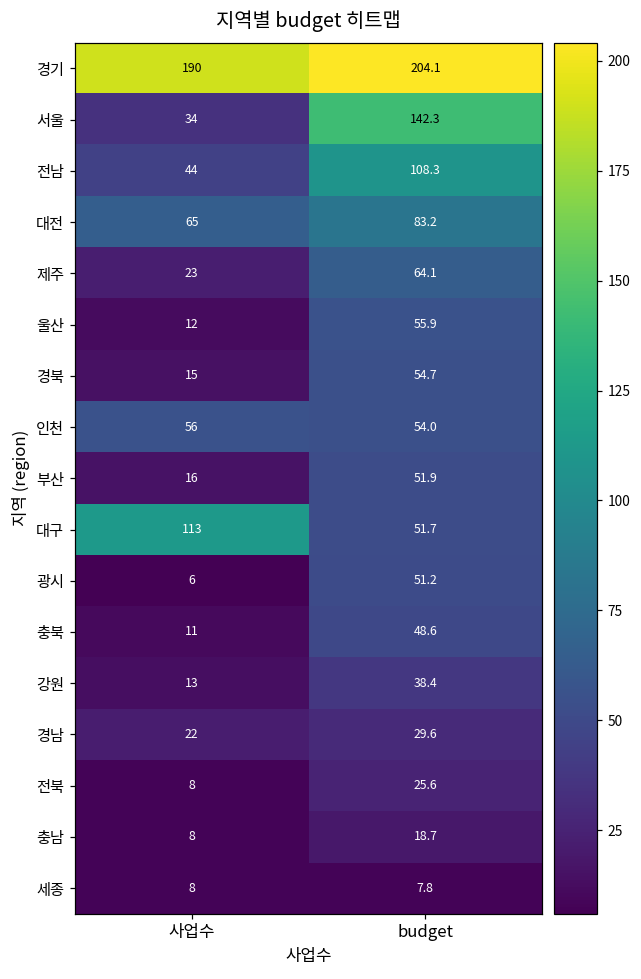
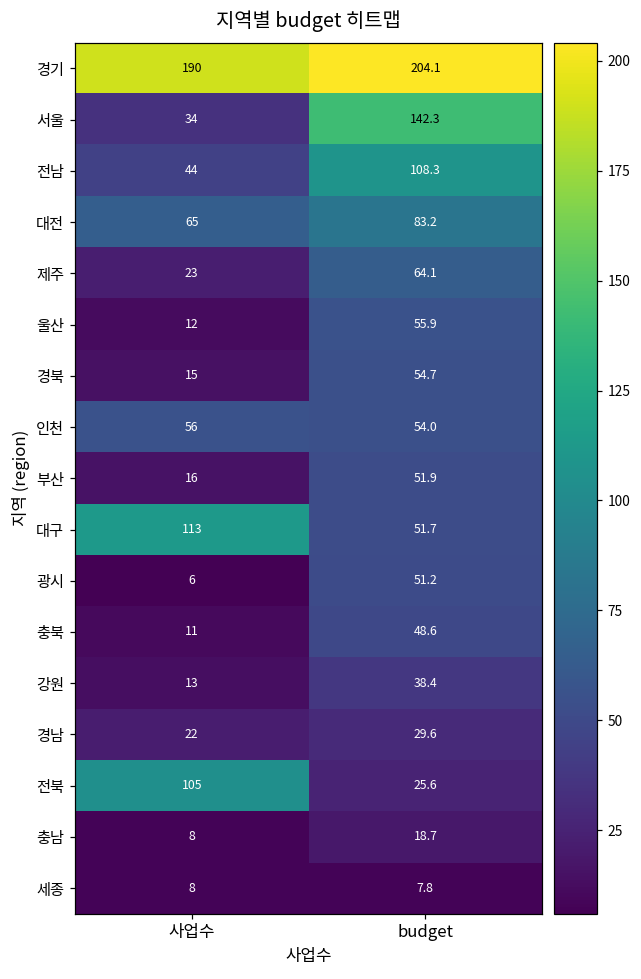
  {
    "경기": {
      "사업수": 190,
      "budget": 204.1
    },
    "서울": {
      "사업수": 34,
      "budget": 142.3
    },
    "전남": {
      "사업수": 44,
      "budget": 108.3
    },
    "대전": {
      "사업수": 65,
      "budget": 83.2
    },
    "제주": {
      "사업수": 23,
      "budget": 64.1
    },
    "울산": {
      "사업수": 12,
      "budget": 55.9
    },
    "경북": {
      "사업수": 15,
      "budget": 54.7
    },
    "인천": {
      "사업수": 56,
      "budget": 54.0
    },
    "부산": {
      "사업수": 16,
      "budget": 51.9
    },
    "대구": {
      "사업수": 113,
      "budget": 51.7
    },
    "광시": {
      "사업수": 6,
      "budget": 51.2
    },
    "충북": {
      "사업수": 11,
      "budget": 48.6
    },
    "강원": {
      "사업수": 13,
      "budget": 38.4
    },
    "경남": {
      "사업수": 22,
      "budget": 29.6
    },
    "전북": {
-     "사업수": 8,
+     "사업수": 105,
      "budget": 25.6
    },
    "충남": {
      "사업수": 8,
      "budget": 18.7
    },
    "세종": {
      "사업수": 8,
      "budget": 7.8
    }
  }
